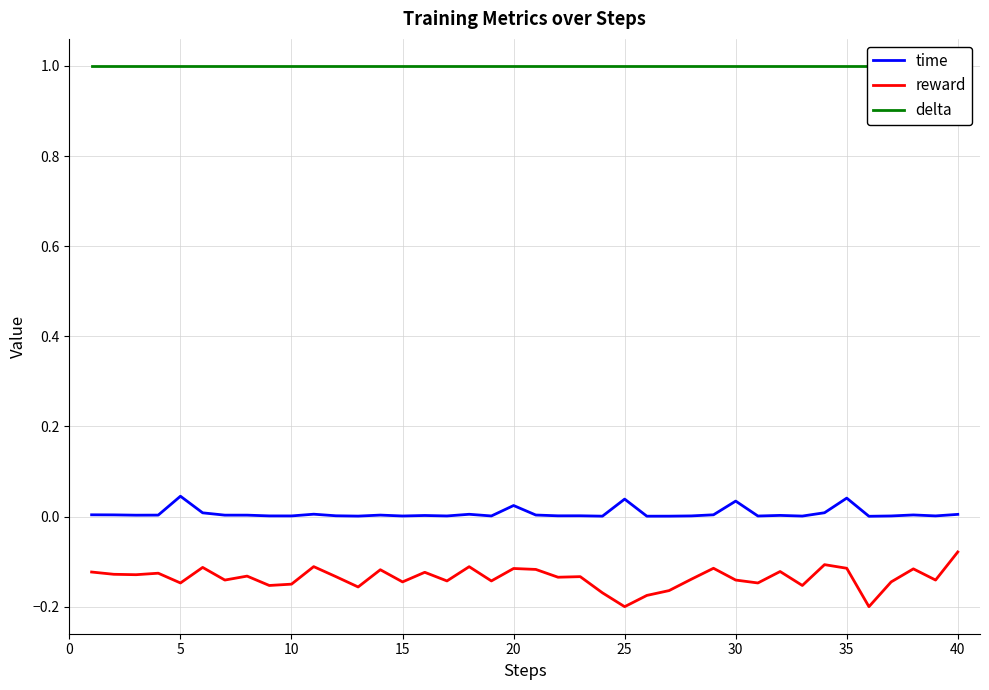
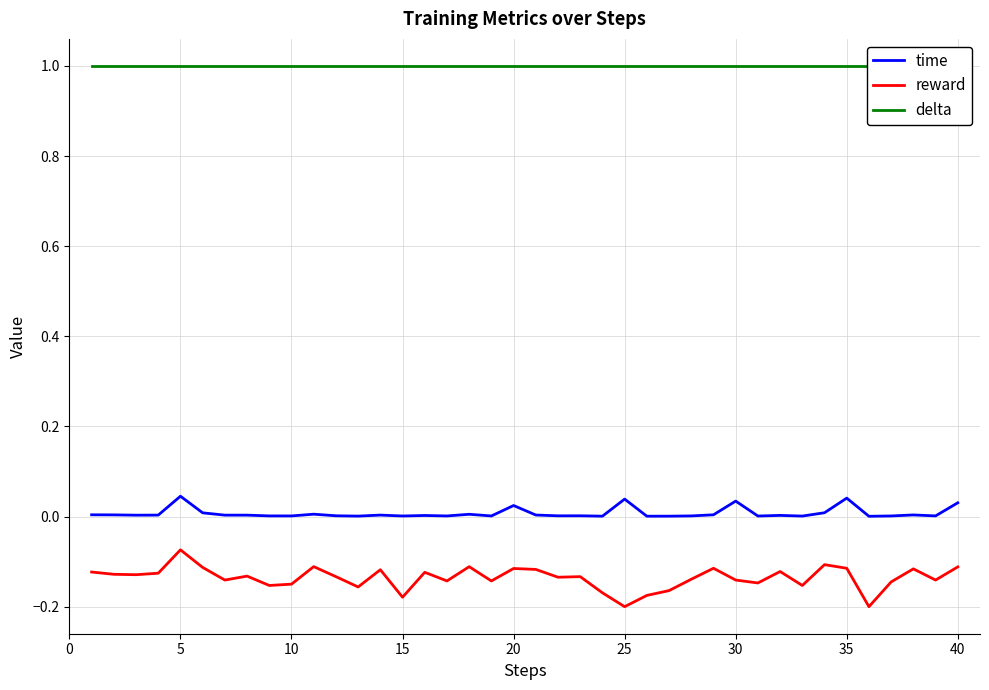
  {
    "time": {
      "5": 0.05,
      "10": 0.00,
      "15": 0.00,
      "20": 0.02,
      "25": 0.04,
      "30": 0.03,
      "35": 0.04,
-     "40": 0.00
+     "40": 0.03
    },
    "reward": {
-     "5": -0.15,
+     "5": -0.07,
      "10": -0.15,
-     "15": -0.15,
+     "15": -0.18,
      "20": -0.12,
      "25": -0.20,
      "30": -0.14,
      "35": -0.11,
-     "40": -0.08
+     "40": -0.11
    },
    "delta": {
      "5": 1.00,
      "10": 1.00,
      "15": 1.00,
      "20": 1.00,
      "25": 1.00,
      "30": 1.00,
      "35": 1.00
    }
  }
